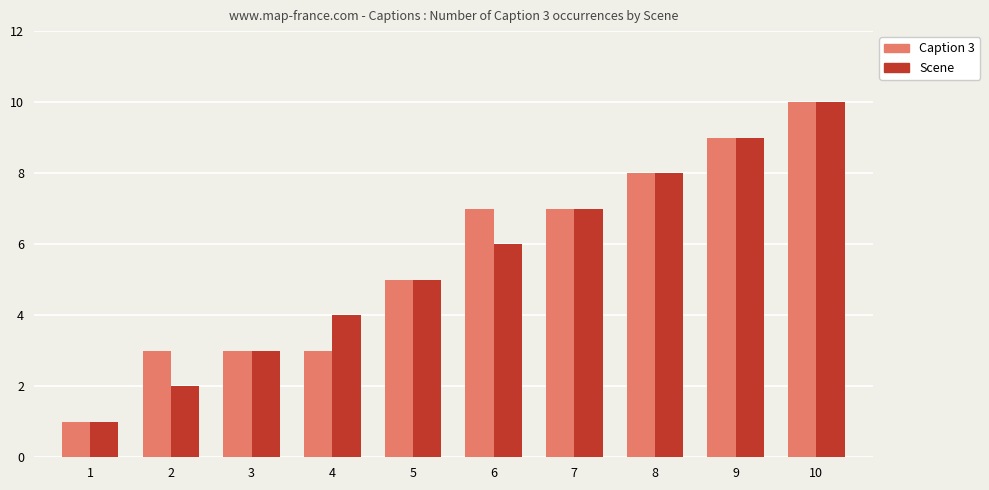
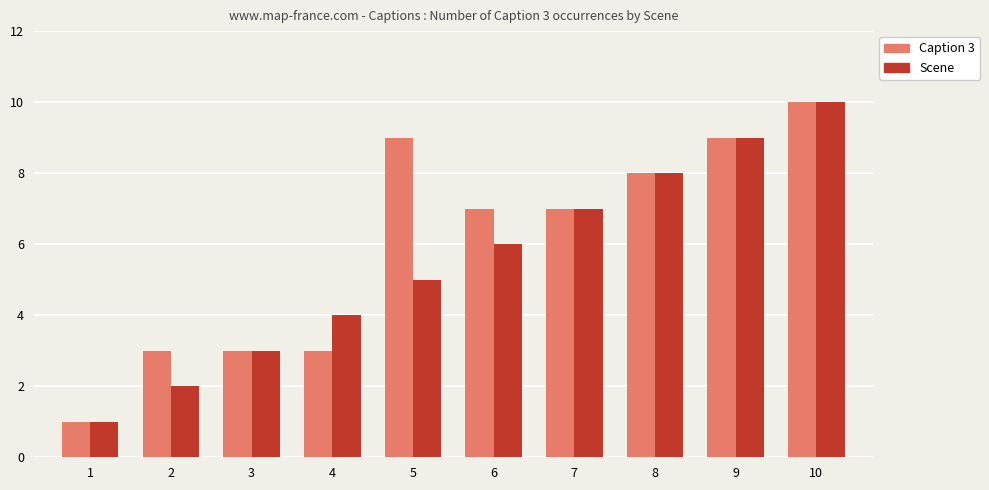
  {
    "Caption 3": {
      "1": 1,
      "2": 3,
      "3": 3,
      "4": 3,
-     "5": 5,
+     "5": 9,
      "6": 7,
      "7": 7,
      "8": 8,
      "9": 9,
      "10": 10
    },
    "Scene": {
      "1": 1,
      "2": 2,
      "3": 3,
      "4": 4,
      "5": 5,
      "6": 6,
      "7": 7,
      "8": 8,
      "9": 9,
      "10": 10
    }
  }
